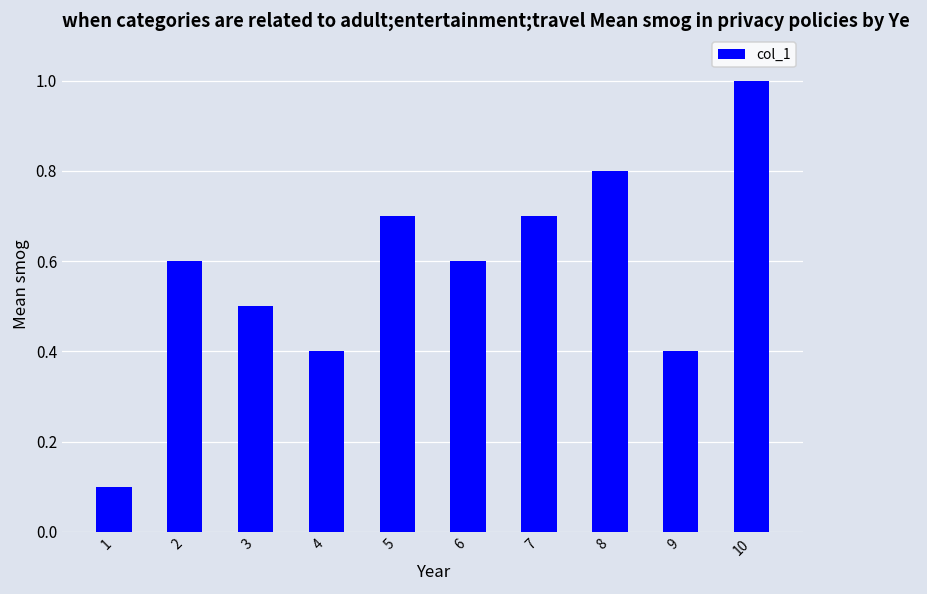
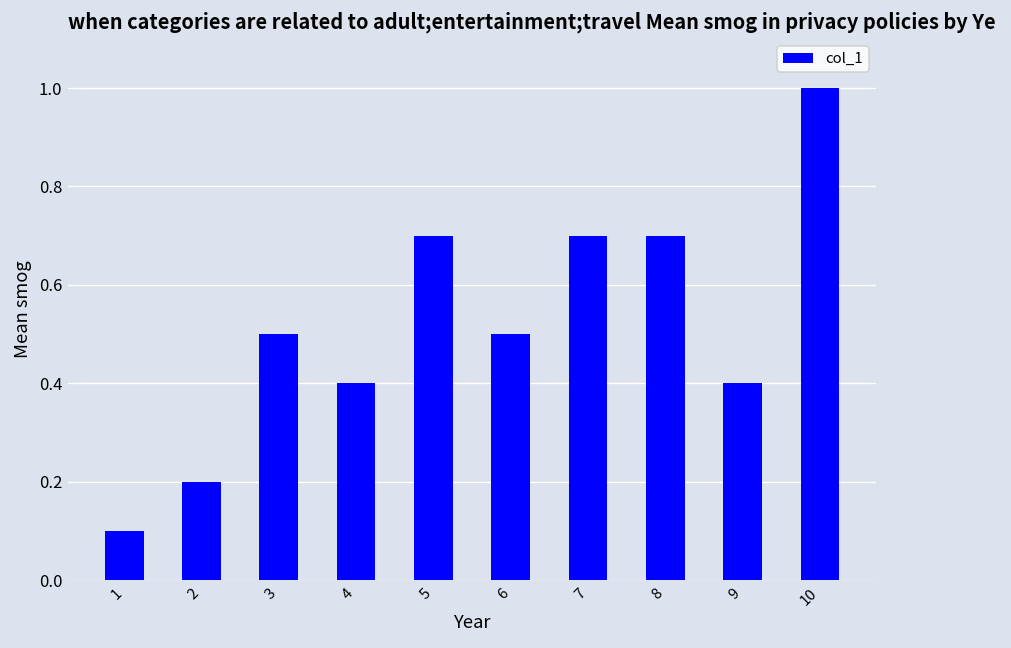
  {
    "1": 0.1,
-   "2": 0.6,
+   "2": 0.2,
    "3": 0.5,
    "4": 0.4,
    "5": 0.7,
-   "6": 0.6,
+   "6": 0.5,
    "7": 0.7,
-   "8": 0.8,
+   "8": 0.7,
    "9": 0.4,
    "10": 1.0
  }
